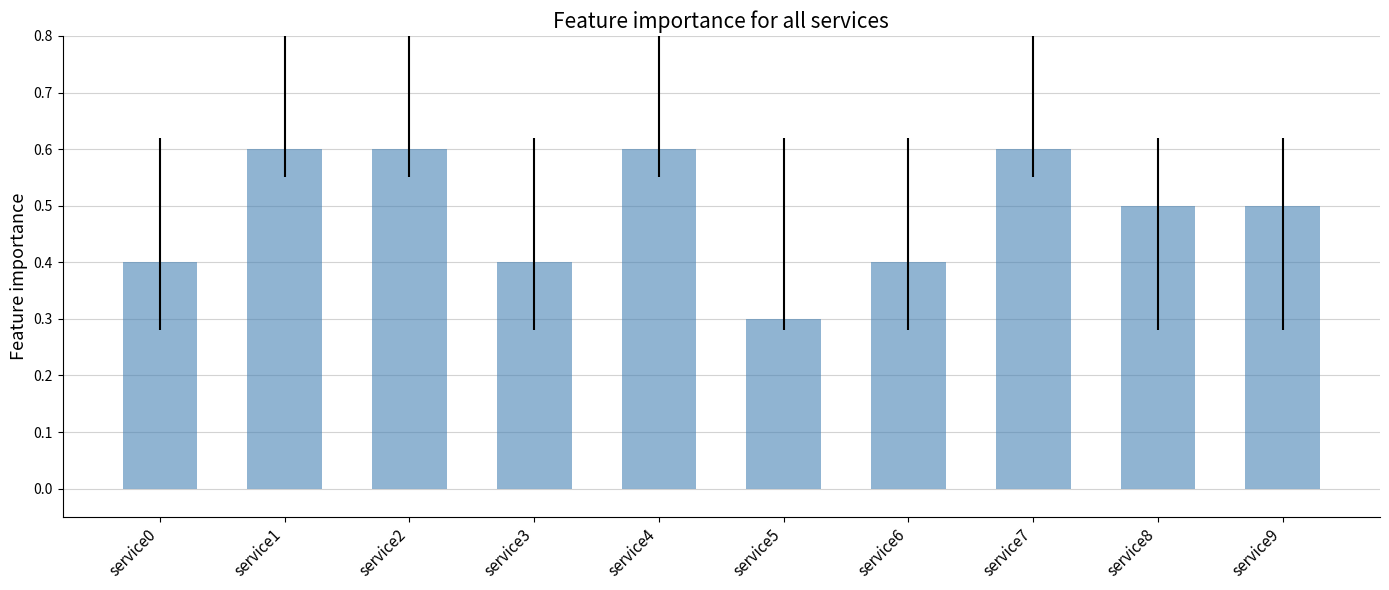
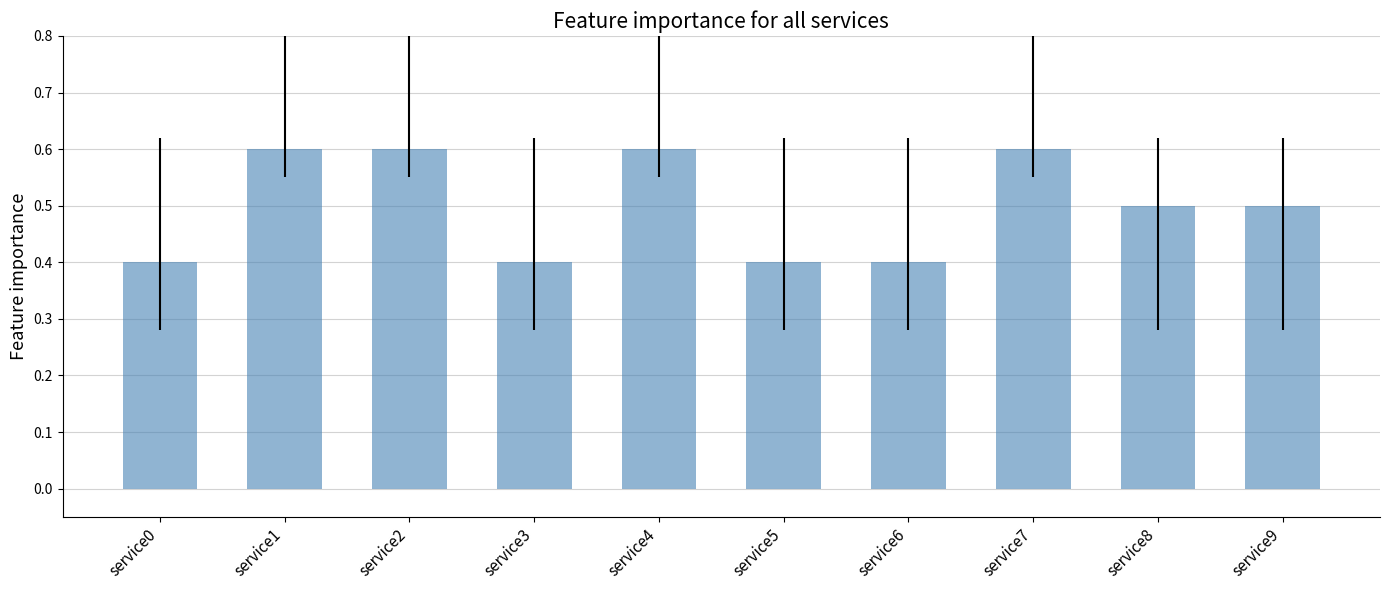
  {
    "service0": 0.4,
    "service1": 0.6,
    "service2": 0.6,
    "service3": 0.4,
    "service4": 0.6,
-   "service5": 0.3,
+   "service5": 0.4,
    "service6": 0.4,
    "service7": 0.6,
    "service8": 0.5,
    "service9": 0.5
  }
